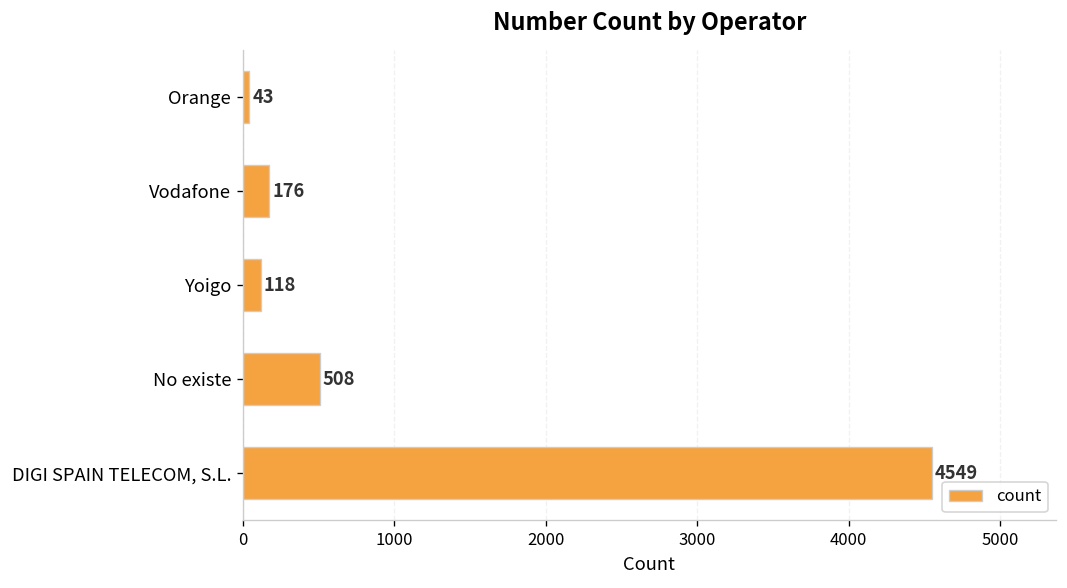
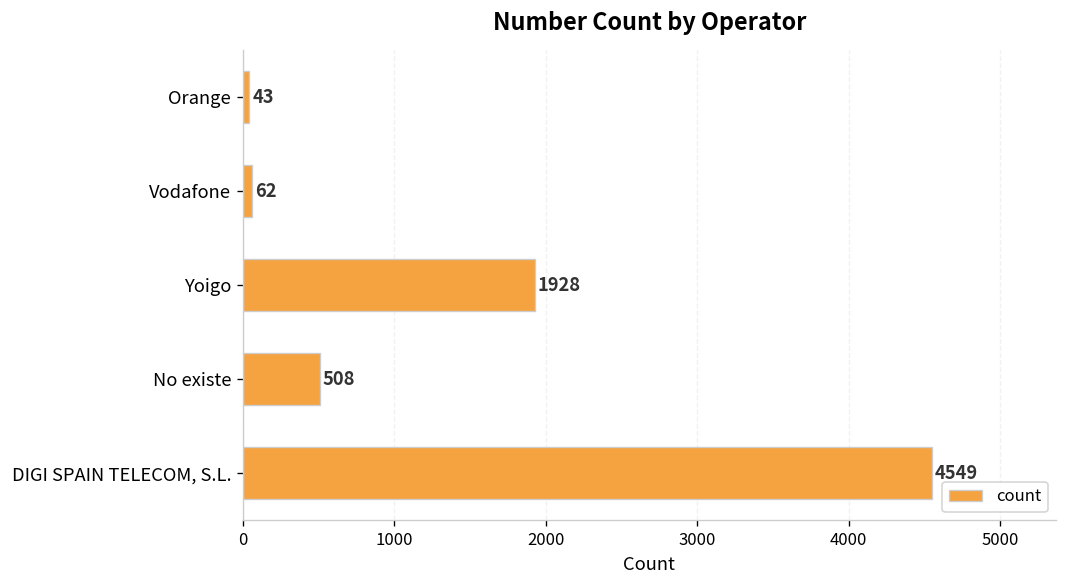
  {
    "Orange": 43,
-   "Vodafone": 176,
-   "Yoigo": 118,
+   "Vodafone": 62,
+   "Yoigo": 1928,
    "No existe": 508
  }
